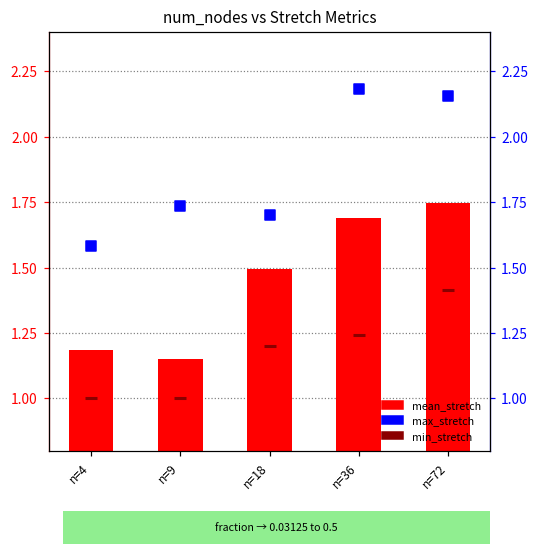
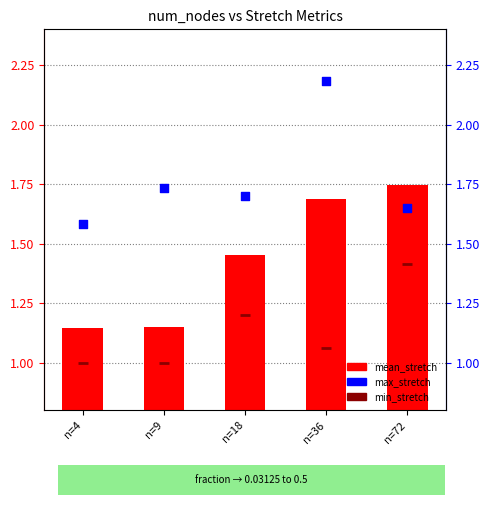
  {
    "mean_stretch": {
-     "n=4": 1.18,
+     "n=4": 1.14,
      "n=9": 1.15,
-     "n=18": 1.49,
+     "n=18": 1.45,
      "n=36": 1.69,
      "n=72": 1.74
    },
    "min_stretch": {
-     "n=36": 1.24
+     "n=36": 1.06
    },
    "max_stretch": {
-     "n=72": 2.16
+     "n=72": 1.65
    }
  }
